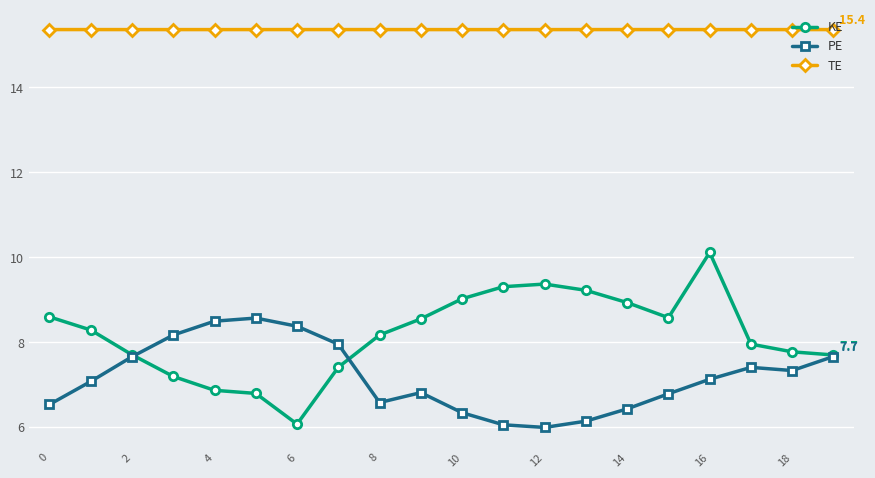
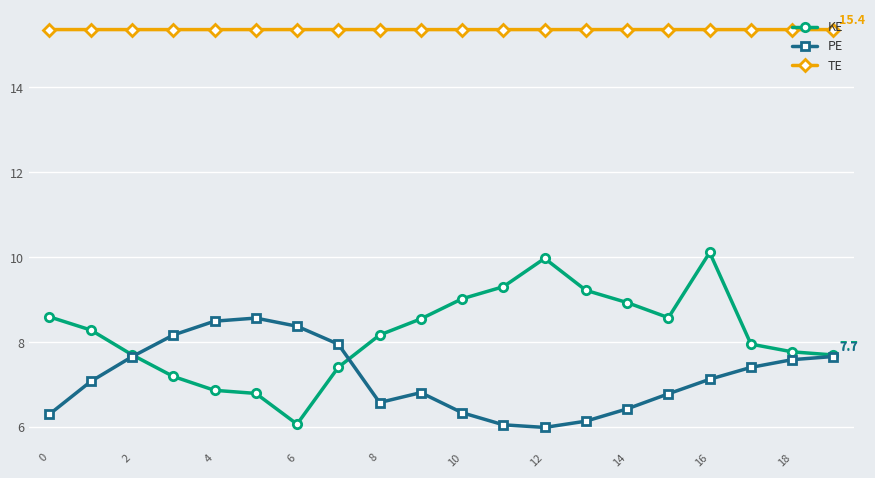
  {
    "KE": {
      "0": 8.6,
      "4": 6.9,
      "6": 6.1,
      "8": 8.2,
      "10": 9.0,
-     "12": 9.4,
+     "12": 10.0,
      "14": 8.9,
      "16": 10.1,
      "18": 7.8
    },
    "PE": {
-     "0": 6.5,
+     "0": 6.3,
      "4": 8.5,
      "6": 8.4,
      "8": 6.6,
      "10": 6.3,
      "12": 6.0,
      "14": 6.4,
      "16": 7.1,
-     "18": 7.3
+     "18": 7.6
    },
    "TE": {
      "0": 15.4,
      "2": 15.4,
      "4": 15.4,
      "6": 15.4,
      "8": 15.4,
      "10": 15.4,
      "12": 15.4,
      "14": 15.4,
      "16": 15.4,
      "18": 15.4
    }
  }
